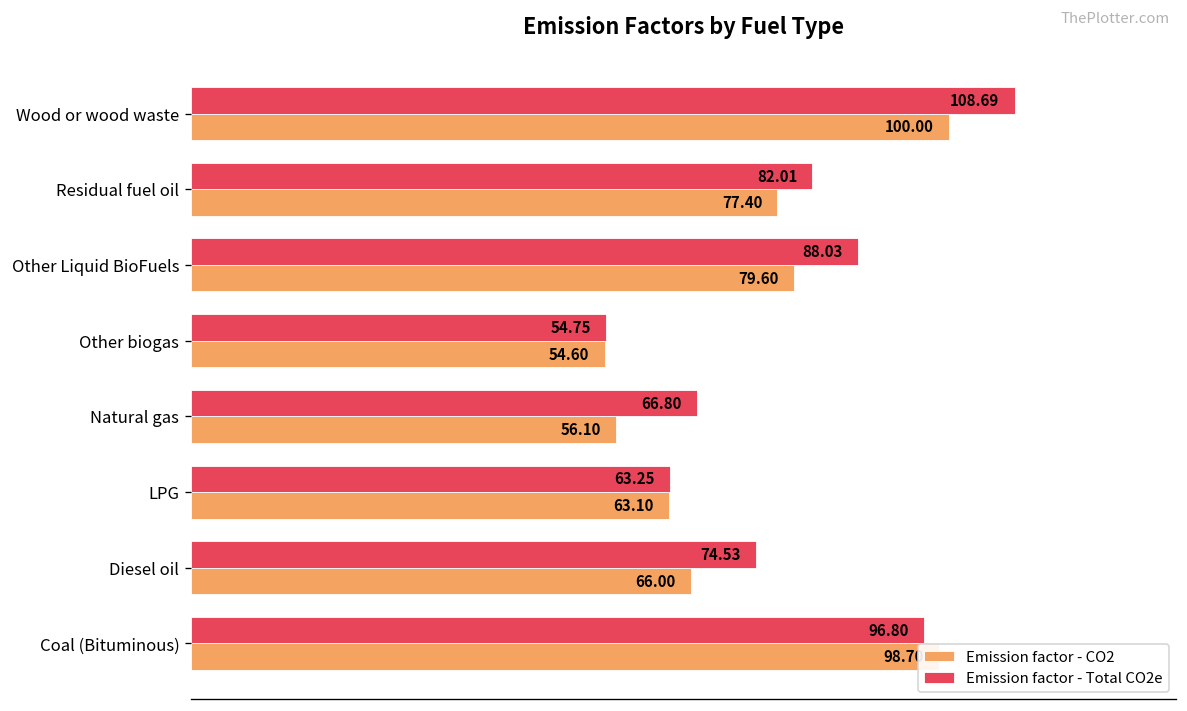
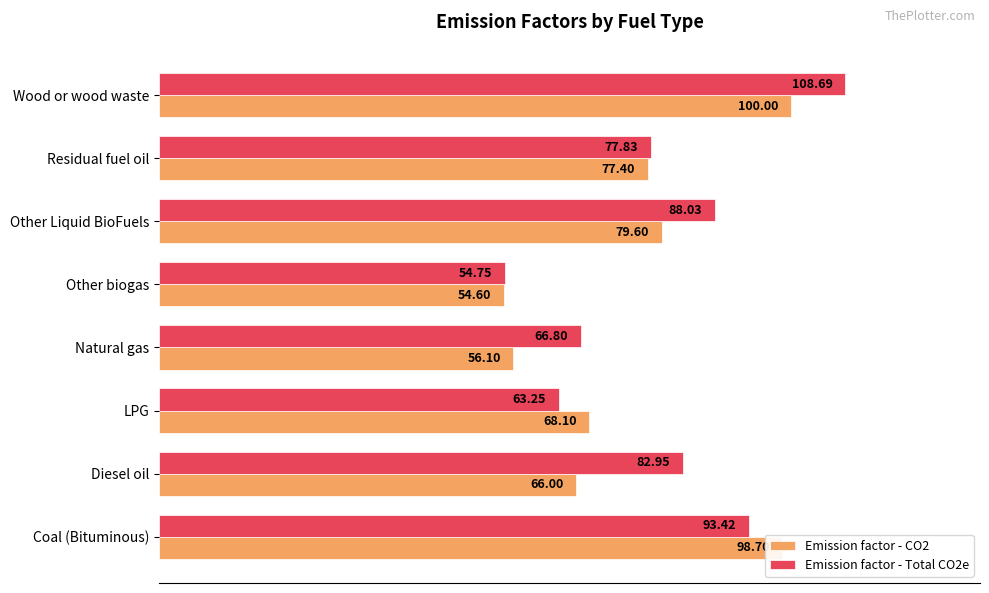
  {
    "Emission factor - CO2": {
      "Wood or wood waste": 100.00,
      "Residual fuel oil": 77.40,
      "Other Liquid BioFuels": 79.60,
      "Other biogas": 54.60,
      "Natural gas": 56.10,
-     "LPG": 63.10,
+     "LPG": 68.10,
      "Diesel oil": 66.00
    },
    "Emission factor - Total CO2e": {
      "Wood or wood waste": 108.69,
-     "Residual fuel oil": 82.01,
+     "Residual fuel oil": 77.83,
      "Other Liquid BioFuels": 88.03,
      "Other biogas": 54.75,
      "Natural gas": 66.80,
      "LPG": 63.25,
-     "Diesel oil": 74.53,
-     "Coal (Bituminous)": 96.80
+     "Diesel oil": 82.95,
+     "Coal (Bituminous)": 93.42
    }
  }
